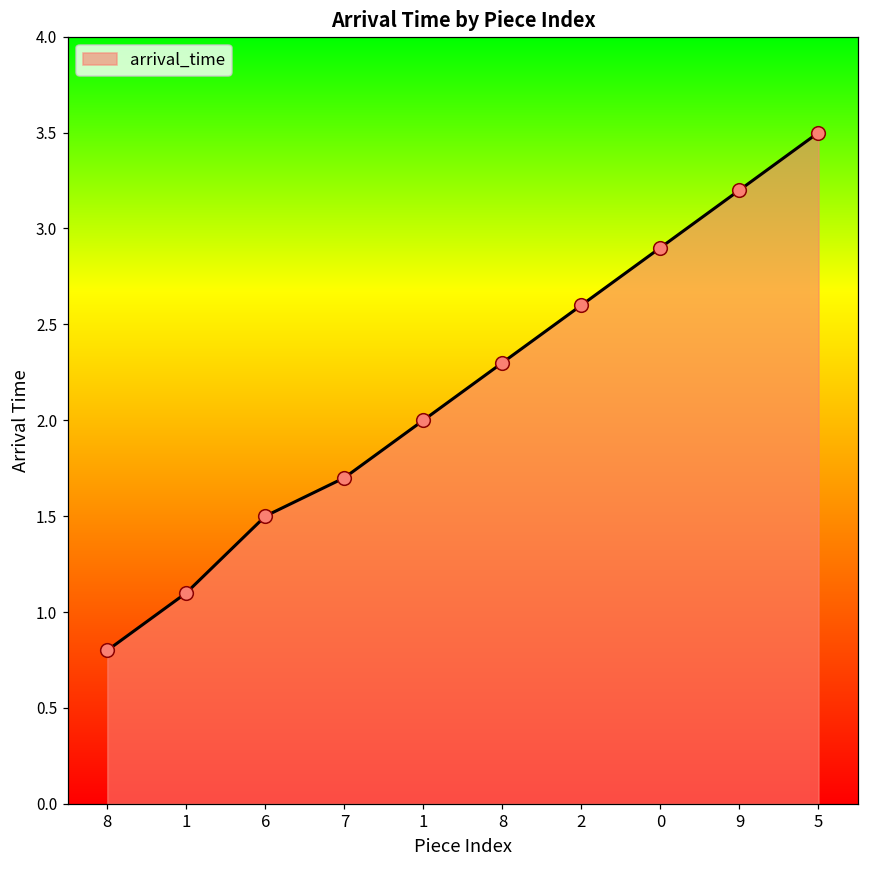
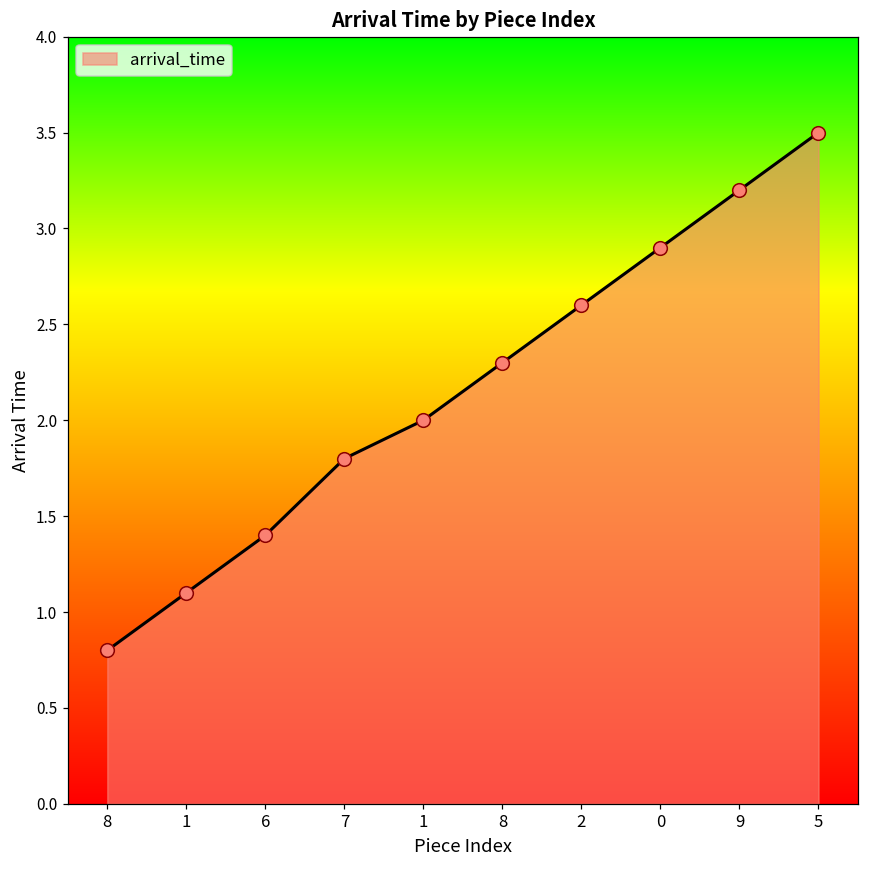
  {
-   "6": 1.5,
-   "7": 1.7,
+   "6": 1.4,
+   "7": 1.8,
    "2": 2.6,
    "0": 2.9,
    "9": 3.2,
    "5": 3.5
  }
